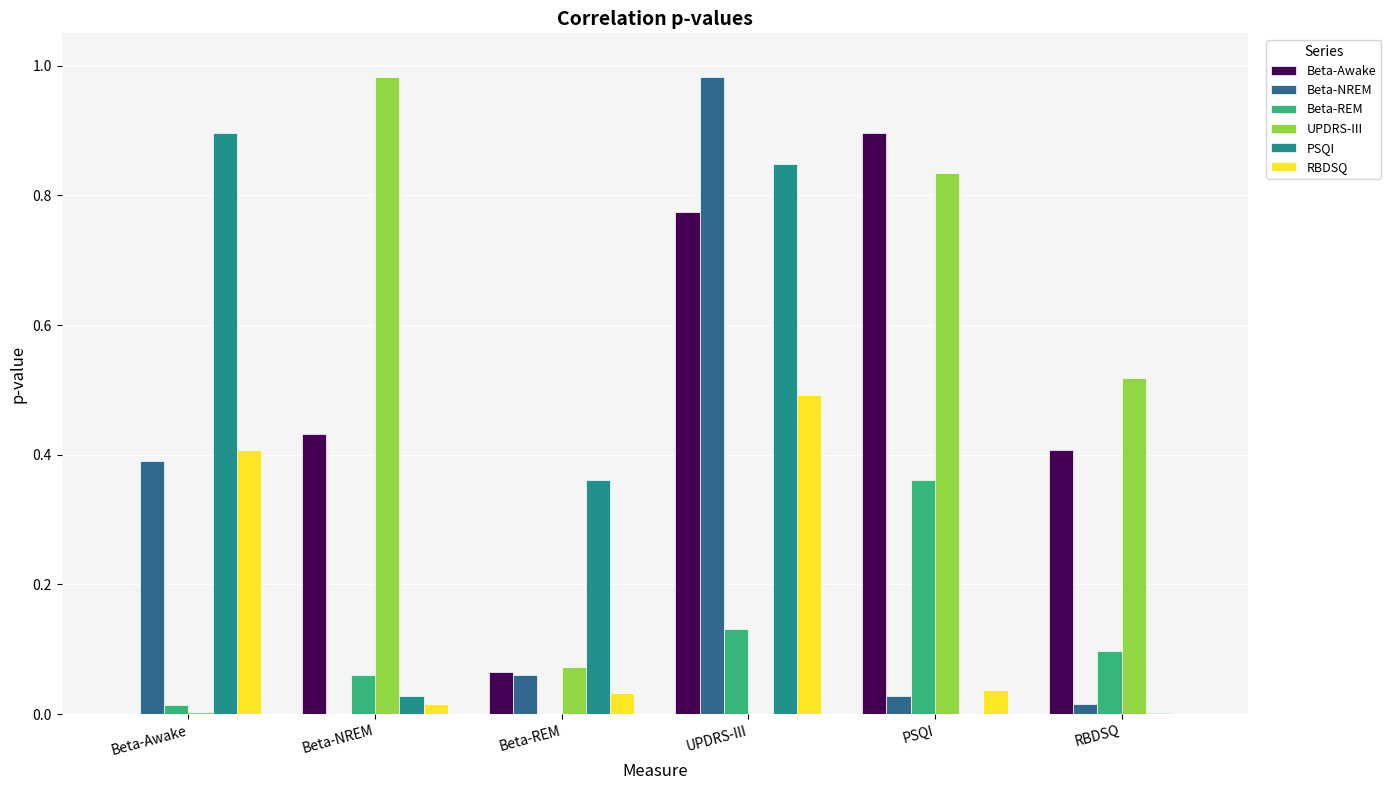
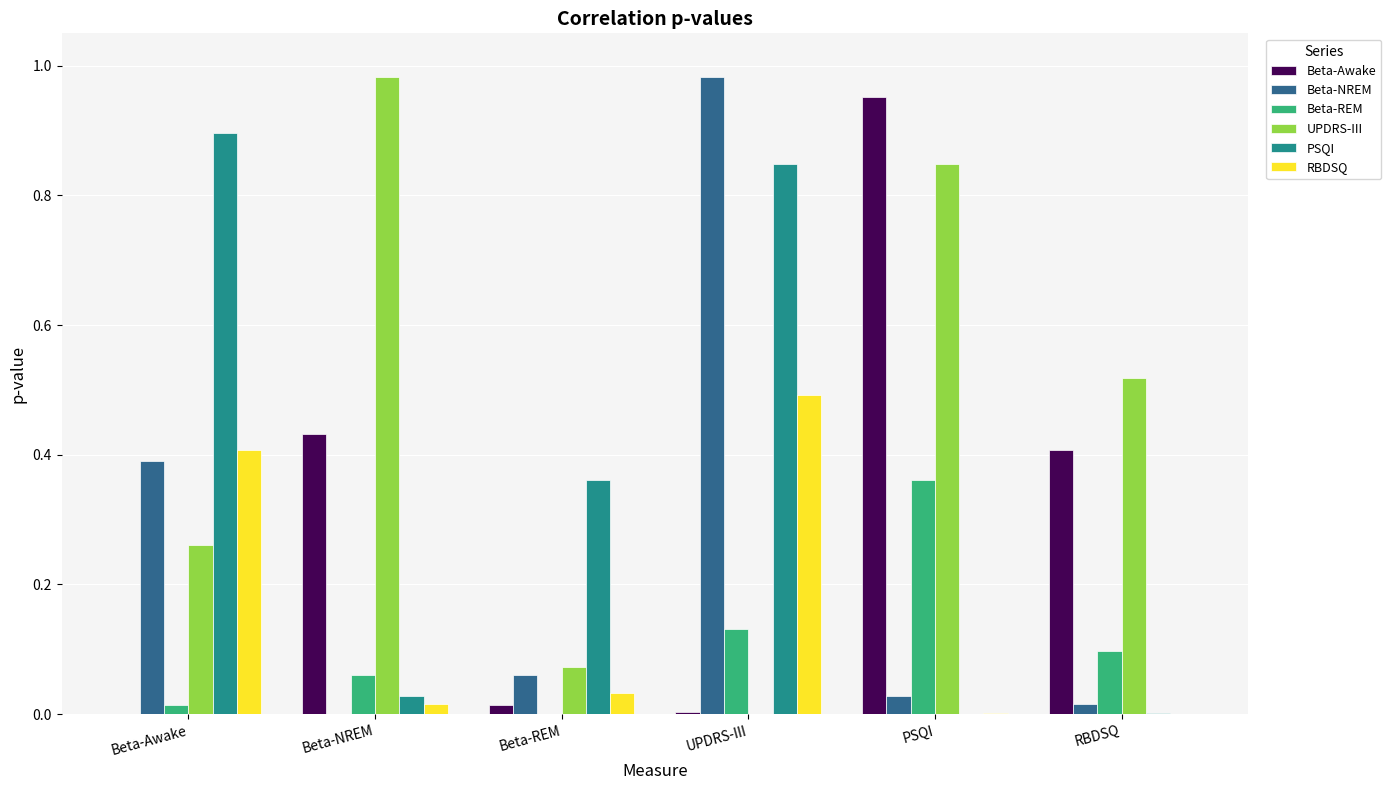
  {
    "Beta-Awake": {
      "Beta-Awake": 0.00,
      "Beta-NREM": 0.43,
-     "Beta-REM": 0.06,
-     "UPDRS-III": 0.77,
-     "PSQI": 0.90,
+     "Beta-REM": 0.01,
+     "UPDRS-III": 0.00,
+     "PSQI": 0.95,
      "RBDSQ": 0.41
    },
    "UPDRS-III": {
-     "Beta-Awake": 0.00,
+     "Beta-Awake": 0.26,
      "Beta-NREM": 0.98,
      "Beta-REM": 0.07,
      "UPDRS-III": 0.00,
-     "PSQI": 0.83,
+     "PSQI": 0.85,
      "RBDSQ": 0.52
    },
    "RBDSQ": {
      "Beta-Awake": 0.41,
      "Beta-NREM": 0.02,
      "Beta-REM": 0.03,
      "UPDRS-III": 0.49,
-     "PSQI": 0.04,
+     "PSQI": 0.00,
      "RBDSQ": 0.00
    }
  }
